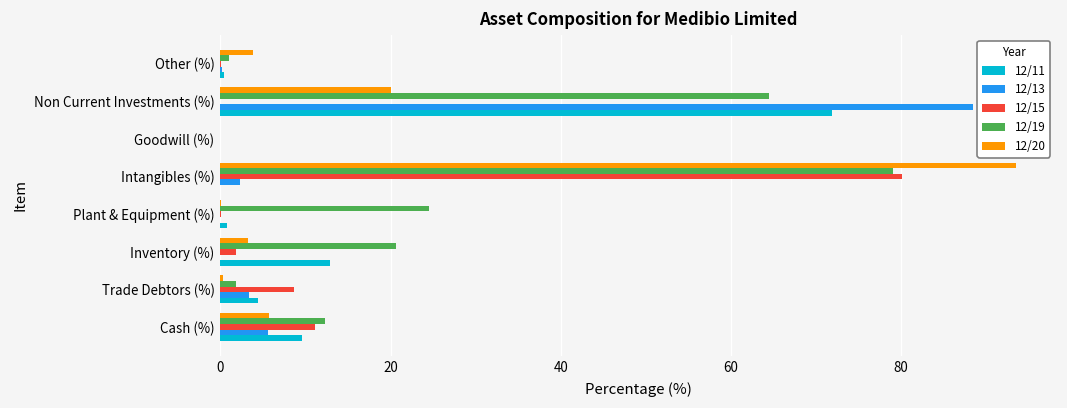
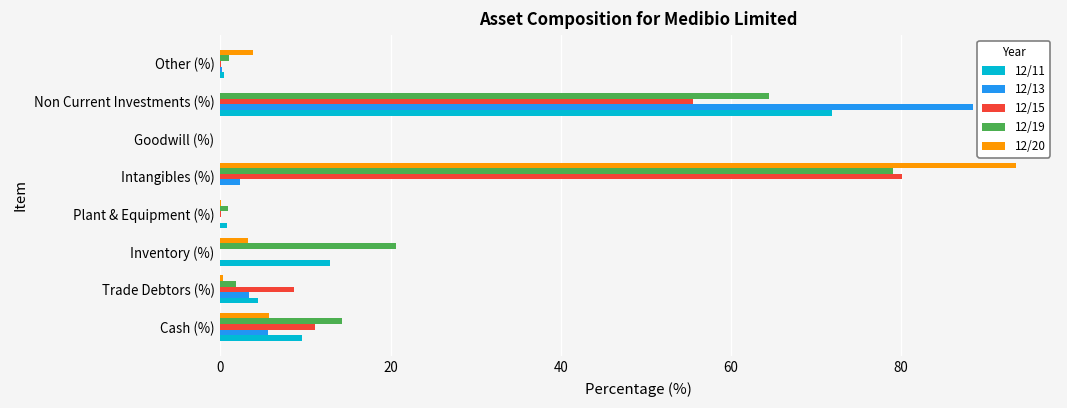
  {
    "12/15": {
-     "Non Current Investments (%)": 0,
+     "Non Current Investments (%)": 56,
      "Goodwill (%)": 0,
      "Intangibles (%)": 80,
-     "Inventory (%)": 2,
+     "Inventory (%)": 0,
      "Trade Debtors (%)": 9,
      "Cash (%)": 11
    },
    "12/19": {
      "Other (%)": 1,
      "Non Current Investments (%)": 65,
      "Goodwill (%)": 0,
      "Intangibles (%)": 79,
-     "Plant & Equipment (%)": 25,
+     "Plant & Equipment (%)": 1,
      "Inventory (%)": 21,
      "Trade Debtors (%)": 2,
-     "Cash (%)": 12
+     "Cash (%)": 14
    },
    "12/20": {
      "Other (%)": 4,
-     "Non Current Investments (%)": 20,
+     "Non Current Investments (%)": 0,
      "Goodwill (%)": 0,
      "Intangibles (%)": 94,
      "Inventory (%)": 3,
      "Cash (%)": 6
    }
  }
